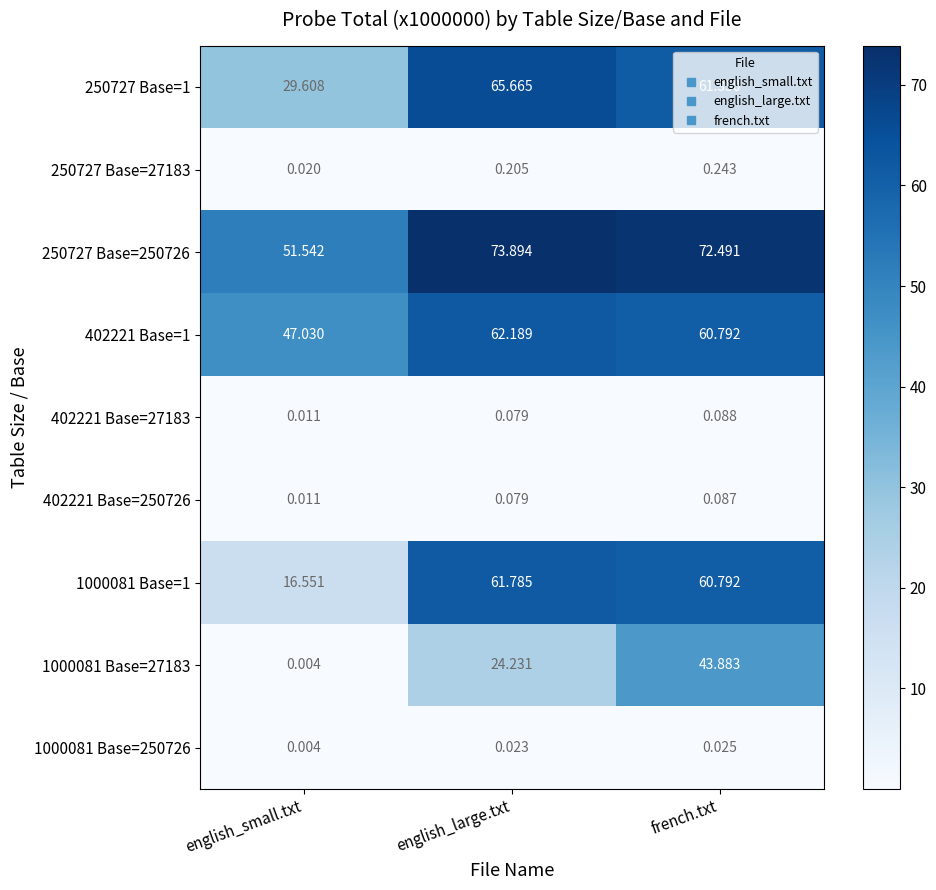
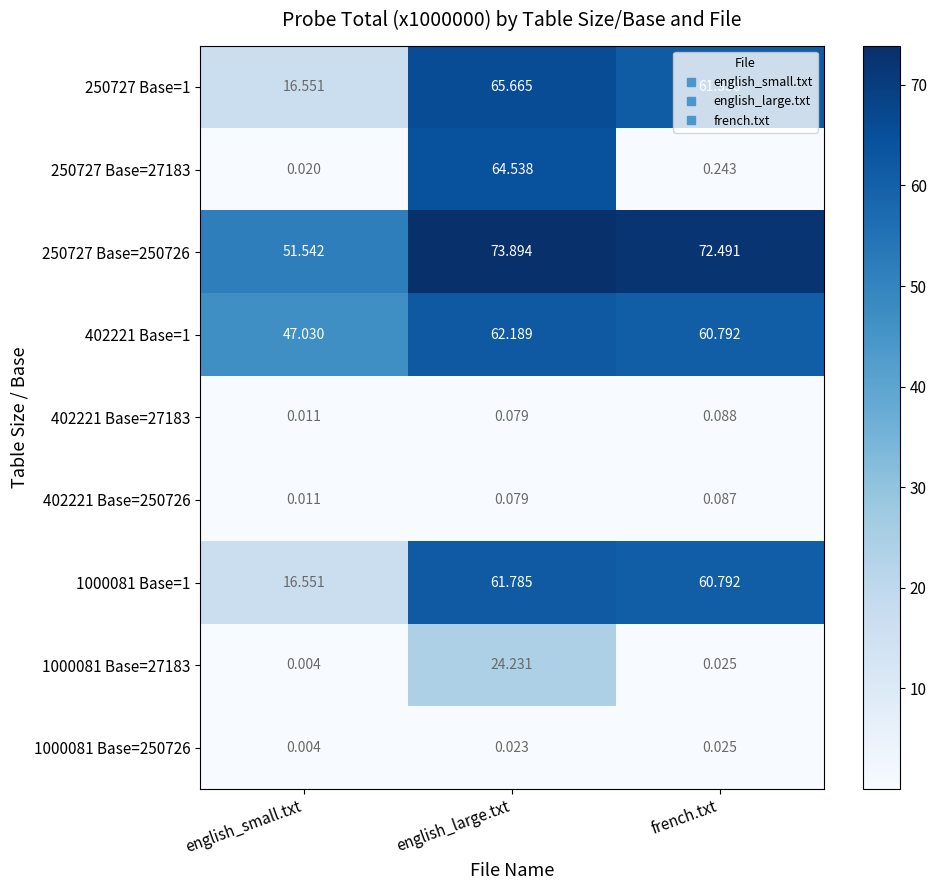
  {
    "250727 Base=1": {
-     "english_small.txt": 29.608,
+     "english_small.txt": 16.551,
      "english_large.txt": 65.665
    },
    "250727 Base=27183": {
      "english_small.txt": 0.020,
-     "english_large.txt": 0.205,
+     "english_large.txt": 64.538,
      "french.txt": 0.243
    },
    "250727 Base=250726": {
      "english_small.txt": 51.542,
      "english_large.txt": 73.894,
      "french.txt": 72.491
    },
    "402221 Base=1": {
      "english_small.txt": 47.030,
      "english_large.txt": 62.189,
      "french.txt": 60.792
    },
    "402221 Base=27183": {
      "english_small.txt": 0.011,
      "english_large.txt": 0.079,
      "french.txt": 0.088
    },
    "402221 Base=250726": {
      "english_small.txt": 0.011,
      "english_large.txt": 0.079,
      "french.txt": 0.087
    },
    "1000081 Base=1": {
      "english_small.txt": 16.551,
      "english_large.txt": 61.785,
      "french.txt": 60.792
    },
    "1000081 Base=27183": {
      "english_small.txt": 0.004,
      "english_large.txt": 24.231,
-     "french.txt": 43.883
+     "french.txt": 0.025
    },
    "1000081 Base=250726": {
      "english_small.txt": 0.004,
      "english_large.txt": 0.023,
      "french.txt": 0.025
    }
  }
